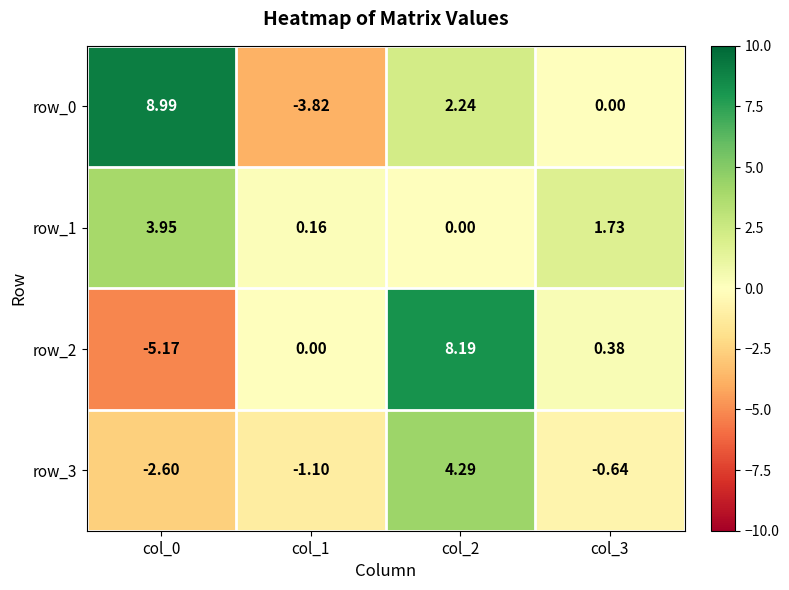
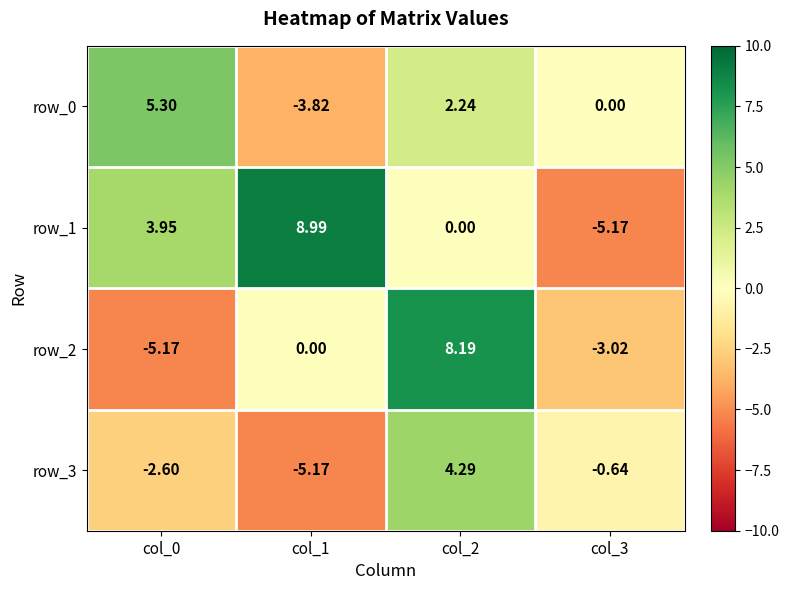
  {
    "row_0": {
-     "col_0": 8.99,
+     "col_0": 5.30,
      "col_1": -3.82,
      "col_2": 2.24,
      "col_3": 0.00
    },
    "row_1": {
      "col_0": 3.95,
-     "col_1": 0.16,
+     "col_1": 8.99,
      "col_2": 0.00,
-     "col_3": 1.73
+     "col_3": -5.17
    },
    "row_2": {
      "col_0": -5.17,
      "col_1": 0.00,
      "col_2": 8.19,
-     "col_3": 0.38
+     "col_3": -3.02
    },
    "row_3": {
      "col_0": -2.60,
-     "col_1": -1.10,
+     "col_1": -5.17,
      "col_2": 4.29,
      "col_3": -0.64
    }
  }
